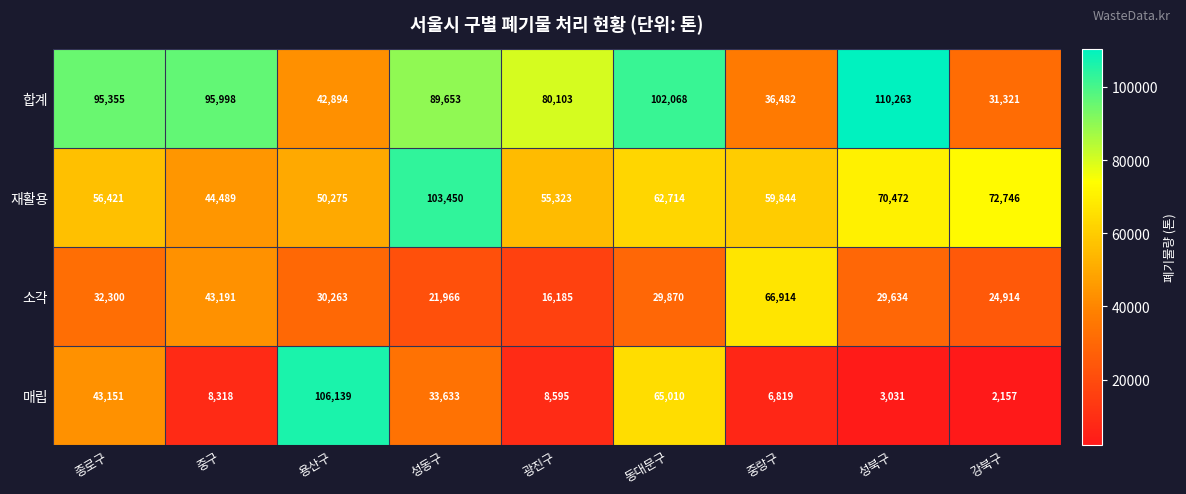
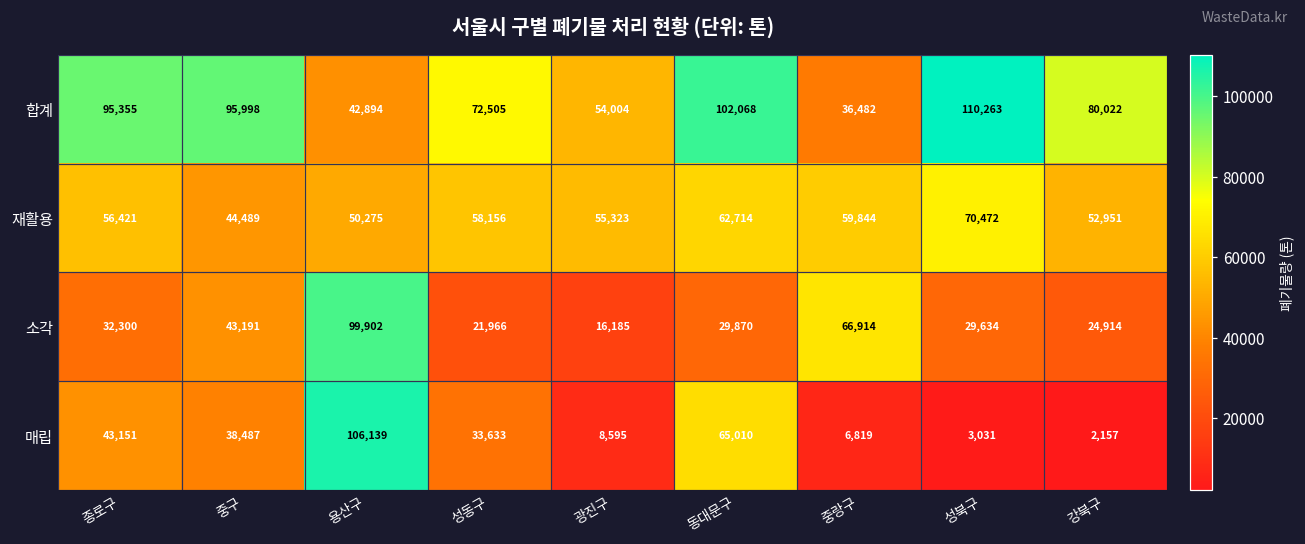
  {
    "합계": {
      "종로구": "95,355",
      "중구": "95,998",
      "용산구": "42,894",
-     "성동구": "89,653",
-     "광진구": "80,103",
+     "성동구": "72,505",
+     "광진구": "54,004",
      "동대문구": "102,068",
      "중랑구": "36,482",
      "성북구": "110,263",
-     "강북구": "31,321"
+     "강북구": "80,022"
    },
    "재활용": {
      "종로구": "56,421",
      "중구": "44,489",
      "용산구": "50,275",
-     "성동구": "103,450",
+     "성동구": "58,156",
      "광진구": "55,323",
      "동대문구": "62,714",
      "중랑구": "59,844",
      "성북구": "70,472",
-     "강북구": "72,746"
+     "강북구": "52,951"
    },
    "소각": {
      "종로구": "32,300",
      "중구": "43,191",
-     "용산구": "30,263",
+     "용산구": "99,902",
      "성동구": "21,966",
      "광진구": "16,185",
      "동대문구": "29,870",
      "중랑구": "66,914",
      "성북구": "29,634",
      "강북구": "24,914"
    },
    "매립": {
      "종로구": "43,151",
-     "중구": "8,318",
+     "중구": "38,487",
      "용산구": "106,139",
      "성동구": "33,633",
      "광진구": "8,595",
      "동대문구": "65,010",
      "중랑구": "6,819",
      "성북구": "3,031",
      "강북구": "2,157"
    }
  }
